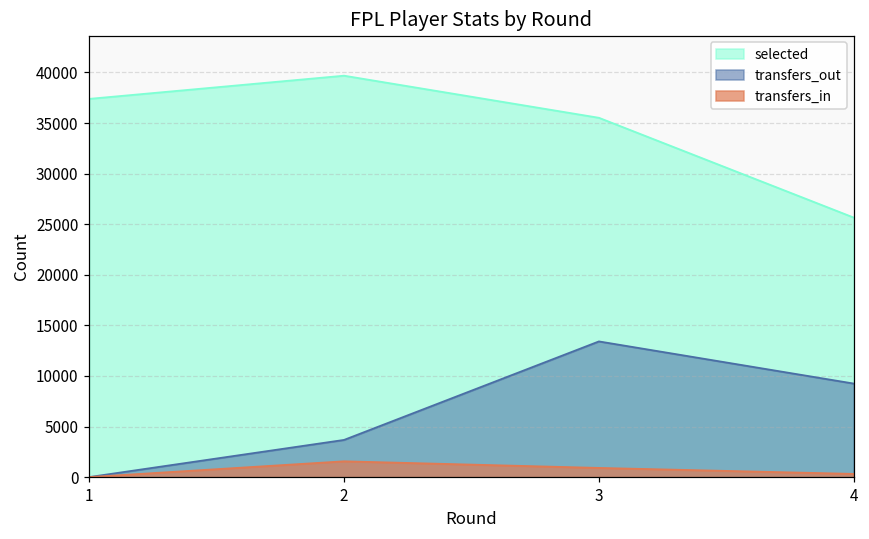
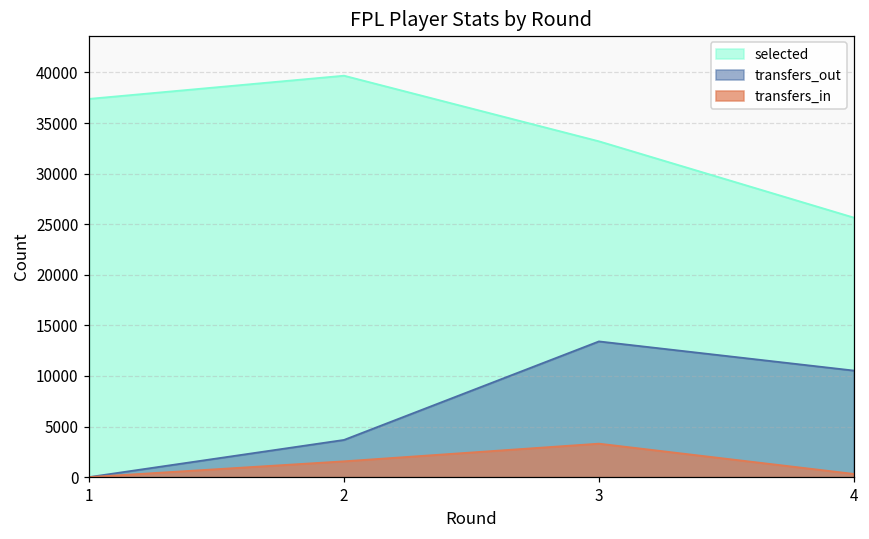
  {
    "selected": {
      "1": 37000,
      "2": 40000,
-     "3": 36000,
+     "3": 33000,
      "4": 26000
    },
    "transfers_out": {
      "2": 4000,
      "3": 13000,
-     "4": 9000
+     "4": 11000
    },
    "transfers_in": {
      "2": 2000,
-     "3": 1000,
+     "3": 3000,
      "4": 0
    }
  }
